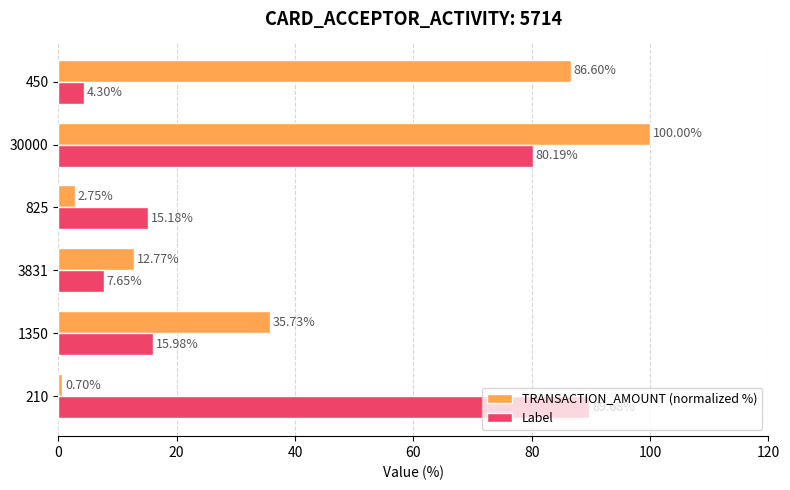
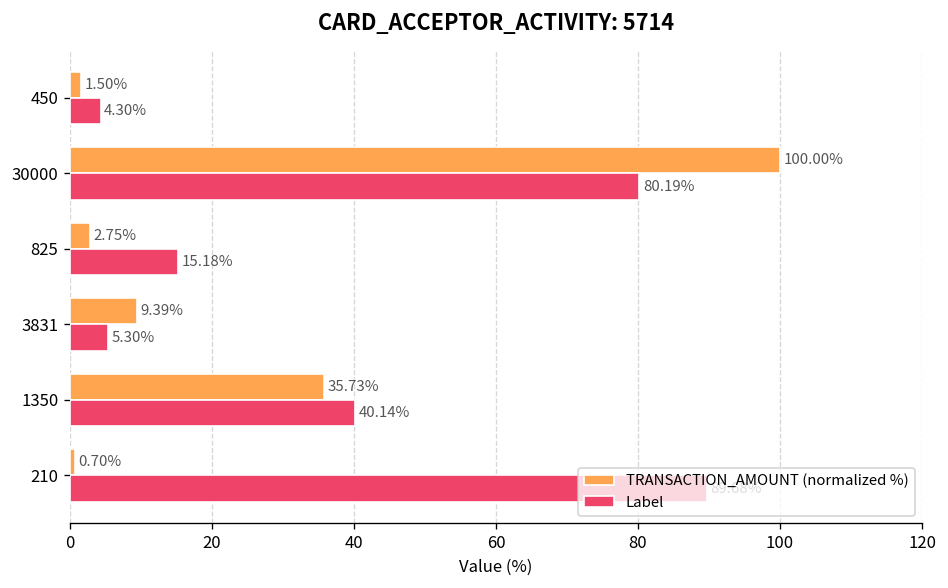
  {
    "TRANSACTION_AMOUNT (normalized %)": {
-     "450": "86.60%",
+     "450": "1.50%",
      "30000": "100.00%",
      "825": "2.75%",
-     "3831": "12.77%",
+     "3831": "9.39%",
      "1350": "35.73%",
      "210": "0.70%"
    },
    "Label": {
      "450": "4.30%",
      "30000": "80.19%",
      "825": "15.18%",
-     "3831": "7.65%",
-     "1350": "15.98%"
+     "3831": "5.30%",
+     "1350": "40.14%"
    }
  }
